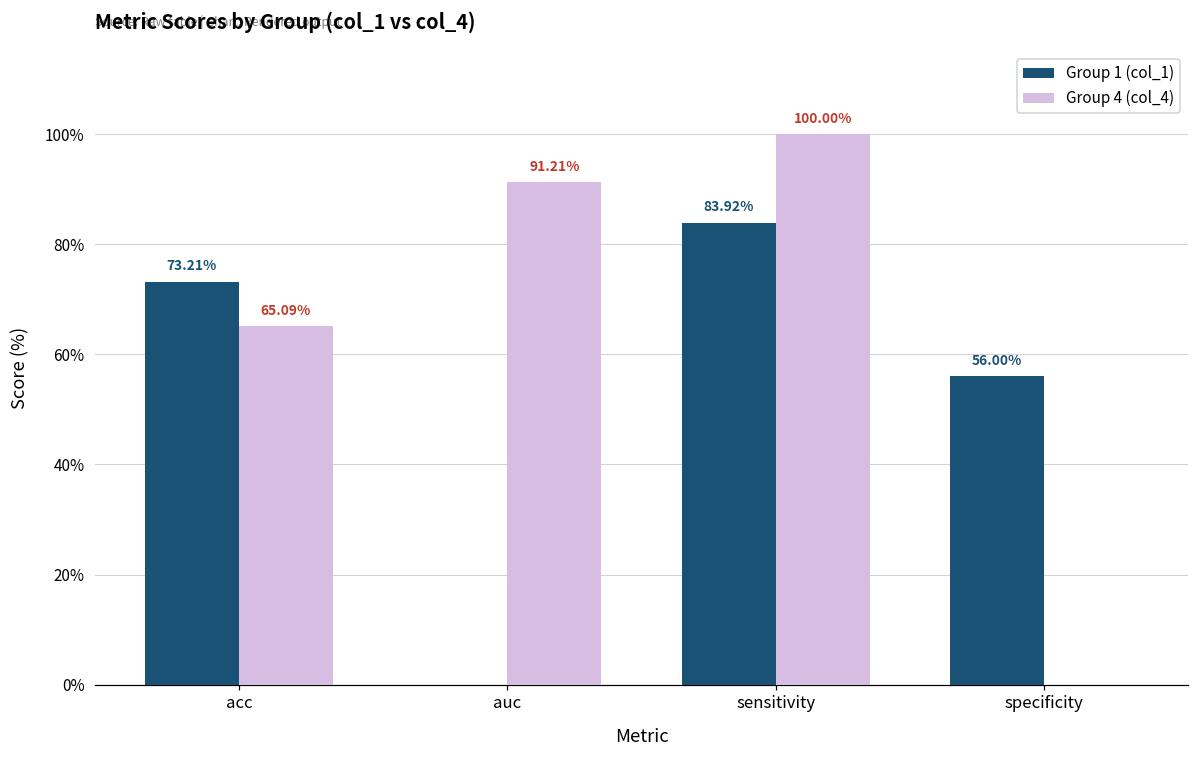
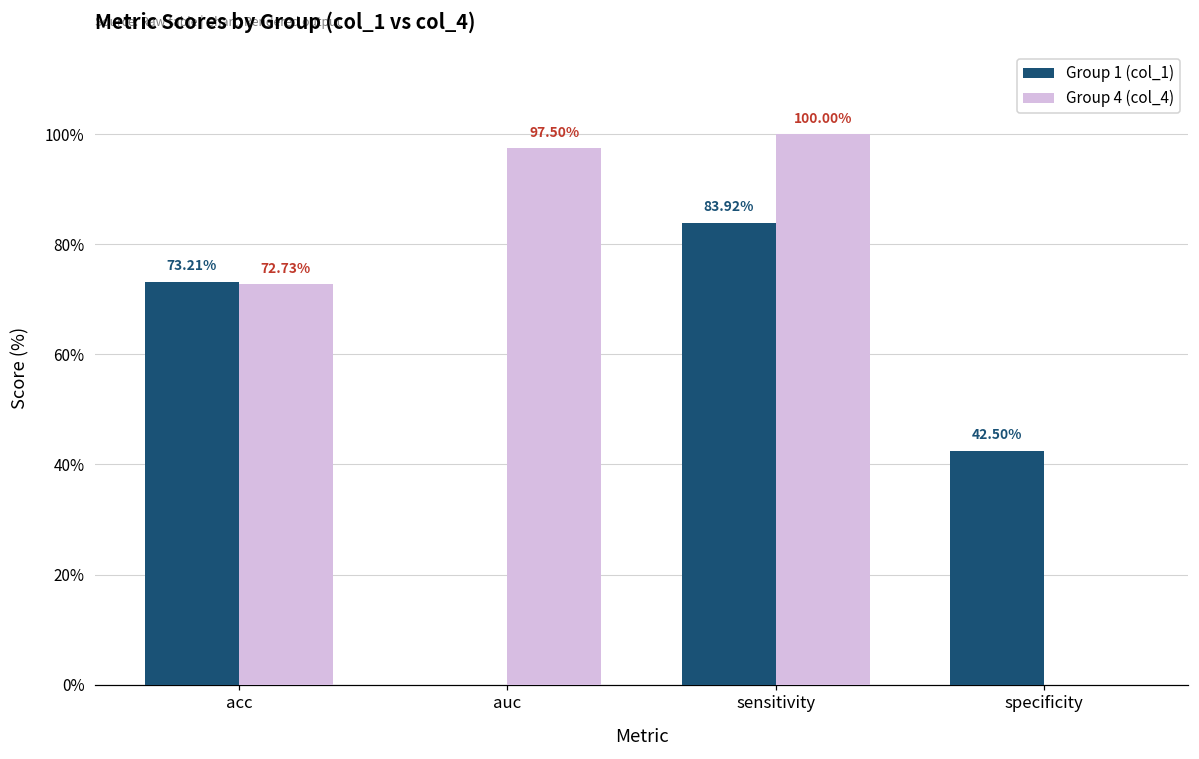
  {
    "Group 1 (col_1)": {
      "acc": "73.21%",
      "sensitivity": "83.92%",
-     "specificity": "56.00%"
+     "specificity": "42.50%"
    },
    "Group 4 (col_4)": {
-     "acc": "65.09%",
-     "auc": "91.21%",
+     "acc": "72.73%",
+     "auc": "97.50%",
      "sensitivity": "100.00%"
    }
  }
